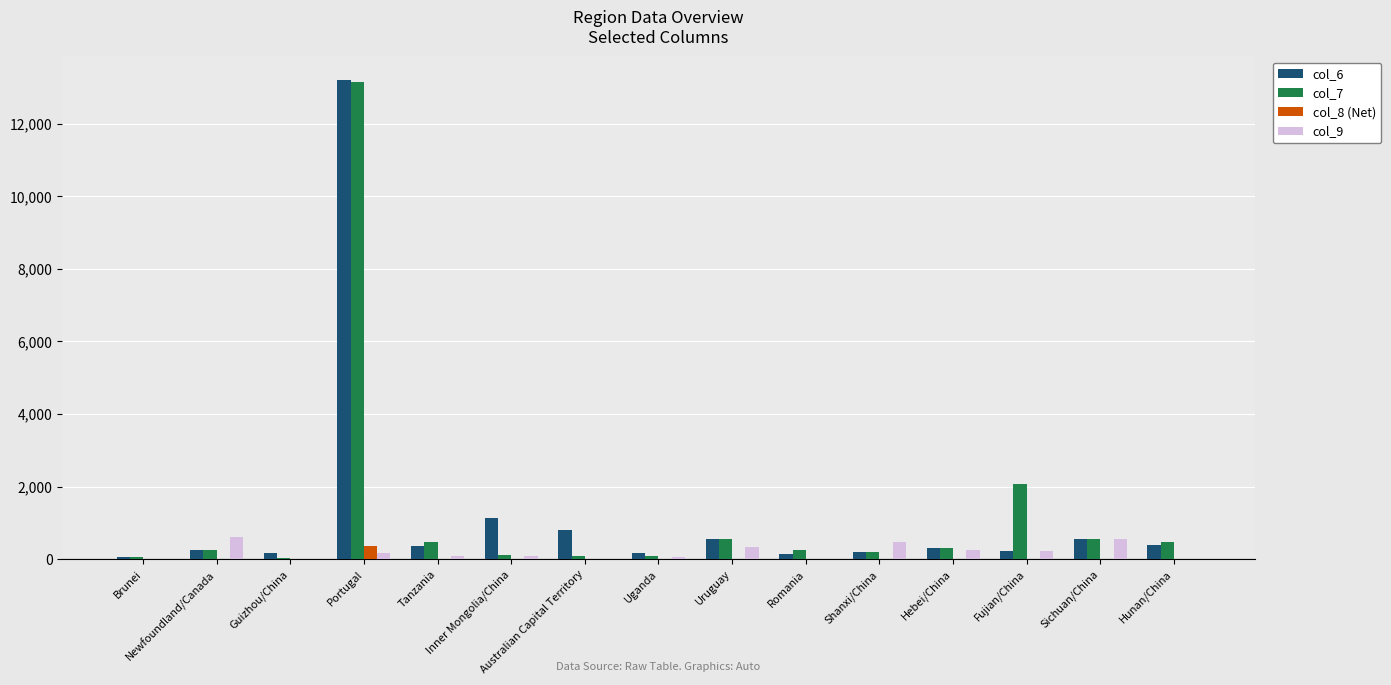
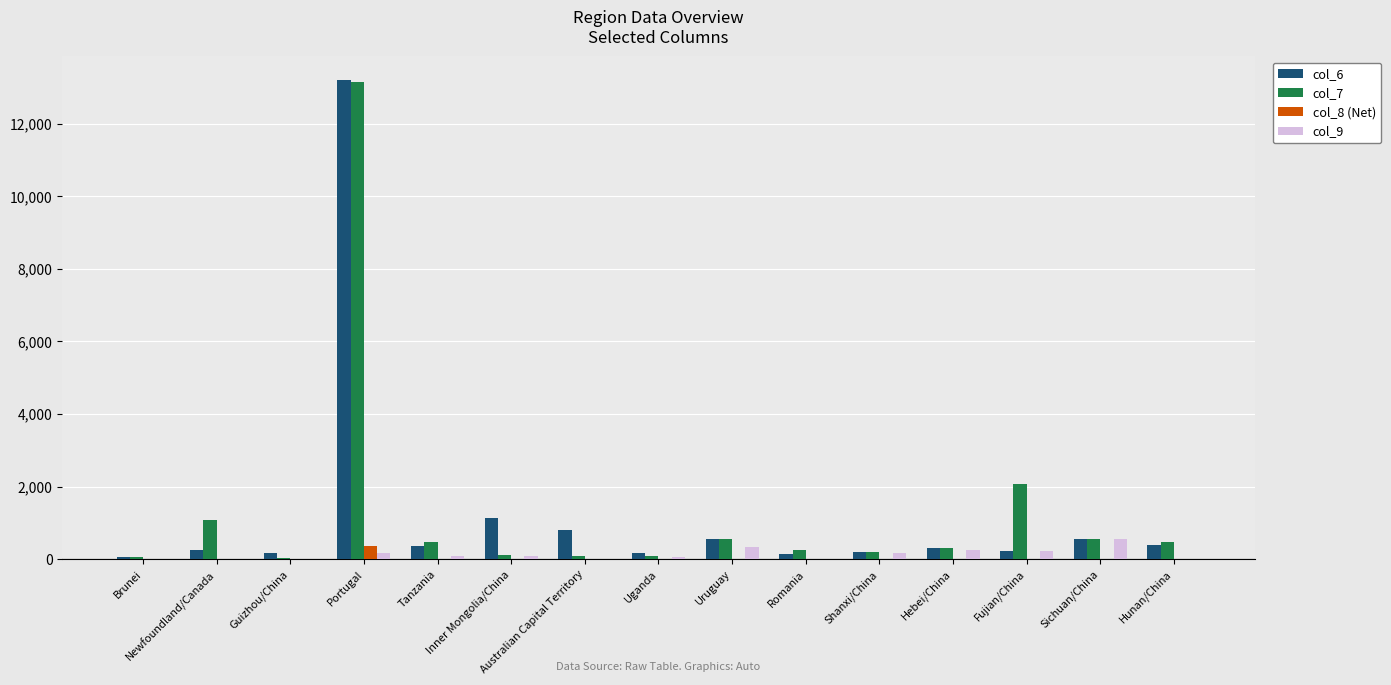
  {
    "col_6": {
      "Newfoundland/Canada": "300",
      "Guizhou/China": "200",
      "Portugal": "13,200",
      "Tanzania": "400",
      "Inner Mongolia/China": "1,100",
      "Australian Capital Territory": "800",
      "Uganda": "200",
      "Uruguay": "600",
      "Romania": "100",
      "Shanxi/China": "200",
      "Hebei/China": "300",
      "Fujian/China": "200",
      "Sichuan/China": "600",
      "Hunan/China": "400"
    },
    "col_7": {
-     "Newfoundland/Canada": "300",
+     "Newfoundland/Canada": "1,100",
      "Portugal": "13,100",
      "Tanzania": "500",
      "Inner Mongolia/China": "100",
      "Australian Capital Territory": "100",
      "Uganda": "100",
      "Uruguay": "600",
      "Romania": "300",
      "Shanxi/China": "200",
      "Hebei/China": "300",
      "Fujian/China": "2,100",
      "Sichuan/China": "500",
      "Hunan/China": "500"
    },
    "col_8 (Net)": {
      "Guizhou/China": "0",
      "Portugal": "400",
      "Hunan/China": "0"
    },
    "col_9": {
      "Brunei": "0",
-     "Newfoundland/Canada": "600",
+     "Newfoundland/Canada": "0",
      "Portugal": "200",
      "Tanzania": "100",
      "Inner Mongolia/China": "100",
      "Uganda": "100",
      "Uruguay": "300",
-     "Shanxi/China": "500",
+     "Shanxi/China": "200",
      "Hebei/China": "300",
      "Fujian/China": "200",
      "Sichuan/China": "500"
    }
  }
